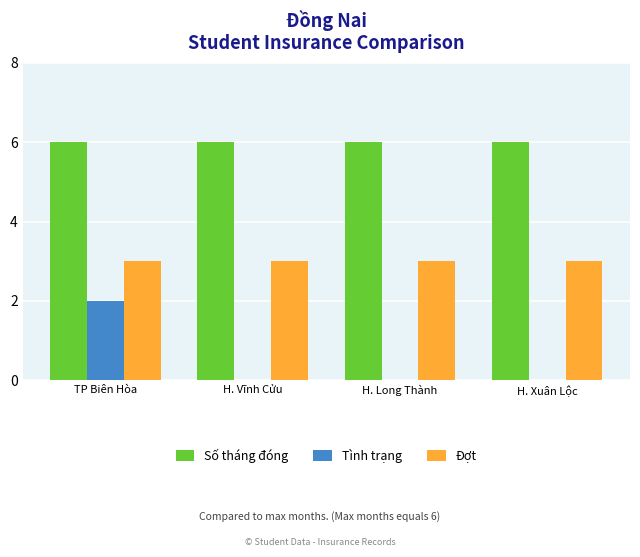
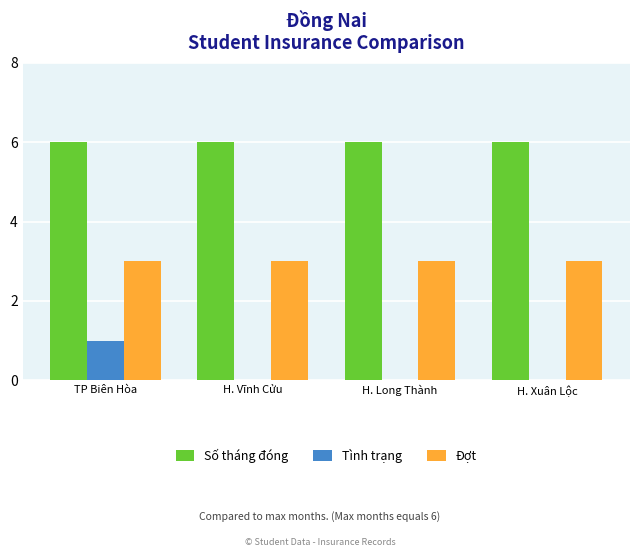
  {
    "Số tháng đóng": {
      "TP Biên Hòa": 6,
      "H. Vĩnh Cửu": 6,
      "H. Long Thành": 6,
      "H. Xuân Lộc": 6
    },
    "Tình trạng": {
-     "TP Biên Hòa": 2,
+     "TP Biên Hòa": 1,
      "H. Vĩnh Cửu": 0,
      "H. Long Thành": 0,
      "H. Xuân Lộc": 0
    },
    "Đợt": {
      "TP Biên Hòa": 3,
      "H. Vĩnh Cửu": 3,
      "H. Long Thành": 3,
      "H. Xuân Lộc": 3
    }
  }
